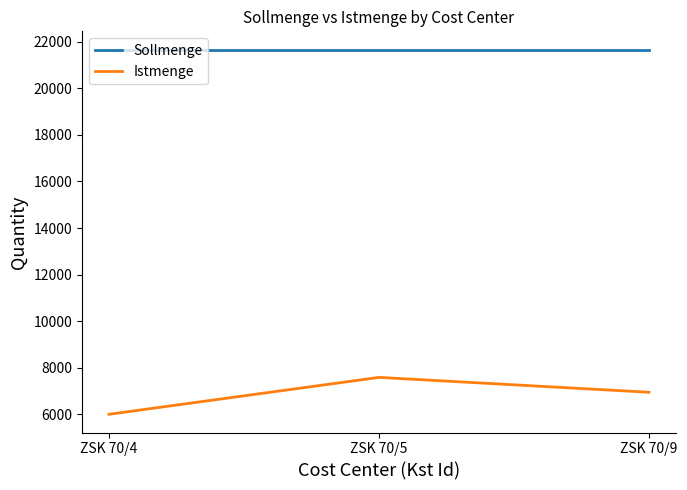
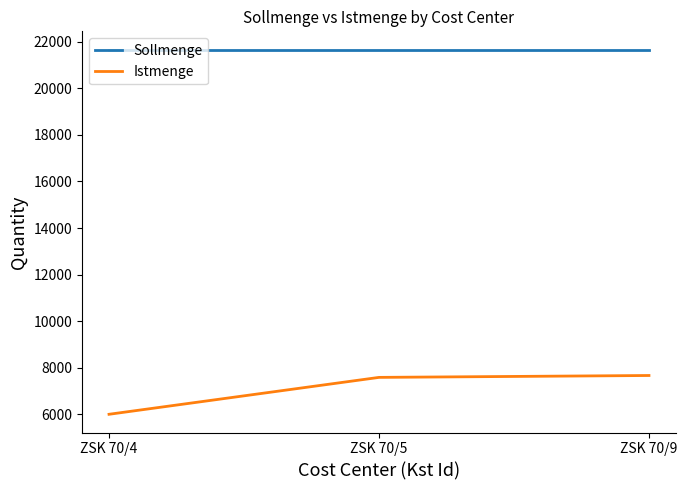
  {
    "Sollmenge": {
      "ZSK 70/5": 21700,
      "ZSK 70/9": 21700
    },
    "Istmenge": {
      "ZSK 70/4": 6000,
      "ZSK 70/5": 7600,
-     "ZSK 70/9": 6900
+     "ZSK 70/9": 7700
    }
  }
